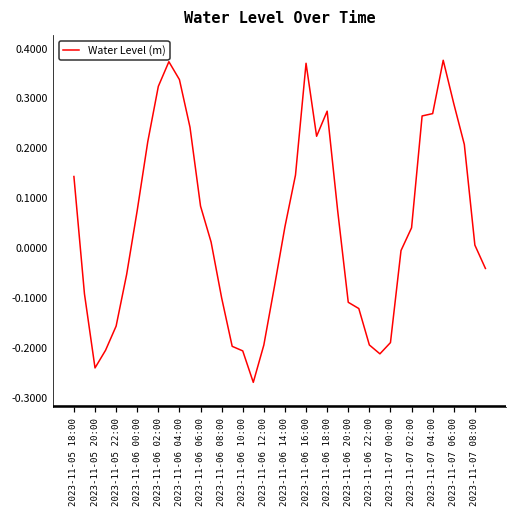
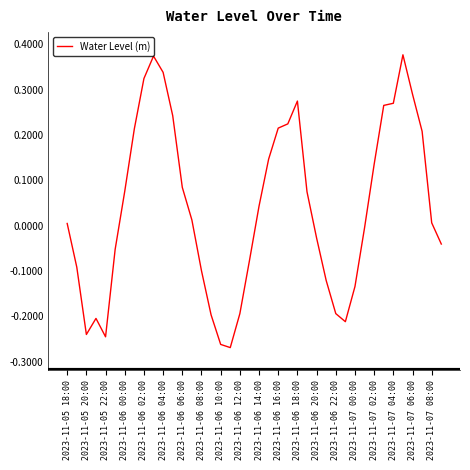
  {
-   "2023-11-05 18:00": 0.14,
+   "2023-11-05 18:00": 0.00,
    "2023-11-05 20:00": -0.24,
-   "2023-11-05 22:00": -0.16,
+   "2023-11-05 22:00": -0.25,
    "2023-11-06 00:00": 0.08,
    "2023-11-06 02:00": 0.32,
    "2023-11-06 04:00": 0.34,
    "2023-11-06 06:00": 0.08,
    "2023-11-06 08:00": -0.10,
-   "2023-11-06 10:00": -0.21,
+   "2023-11-06 10:00": -0.26,
    "2023-11-06 12:00": -0.19,
    "2023-11-06 14:00": 0.04,
-   "2023-11-06 16:00": 0.37,
+   "2023-11-06 16:00": 0.21,
    "2023-11-06 18:00": 0.27,
-   "2023-11-06 20:00": -0.11,
+   "2023-11-06 20:00": -0.03,
    "2023-11-06 22:00": -0.19,
-   "2023-11-07 00:00": -0.19,
-   "2023-11-07 02:00": 0.04,
+   "2023-11-07 00:00": -0.13,
+   "2023-11-07 02:00": 0.14,
    "2023-11-07 04:00": 0.27,
    "2023-11-07 06:00": 0.29,
    "2023-11-07 08:00": 0.01
  }
